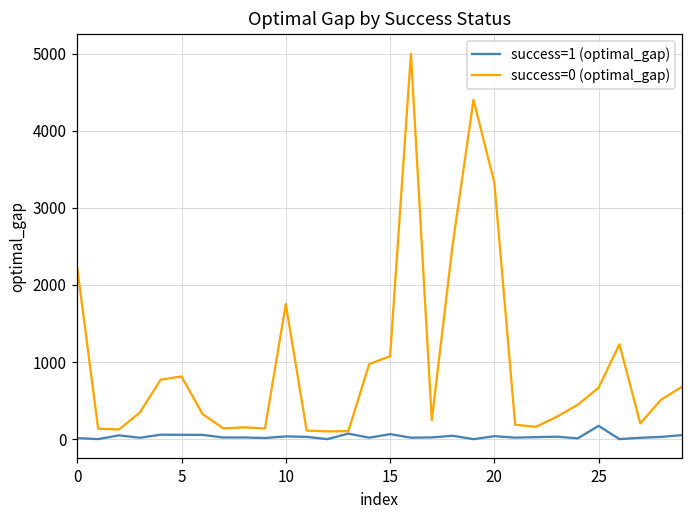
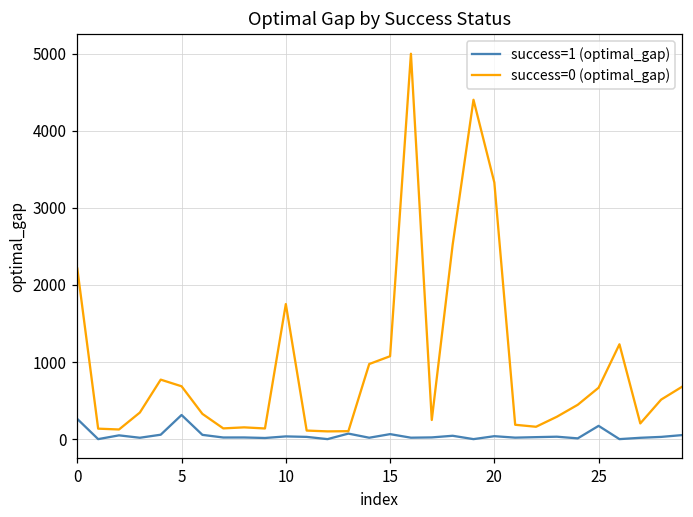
  {
    "success=1 (optimal_gap)": {
-     "0": 0,
-     "5": 100,
+     "0": 300,
+     "5": 300,
      "10": 0,
      "15": 100,
      "20": 0,
      "25": 200
    },
    "success=0 (optimal_gap)": {
      "0": 2200,
-     "5": 800,
+     "5": 700,
      "10": 1800,
      "15": 1100,
      "20": 3300,
      "25": 700
    }
  }
